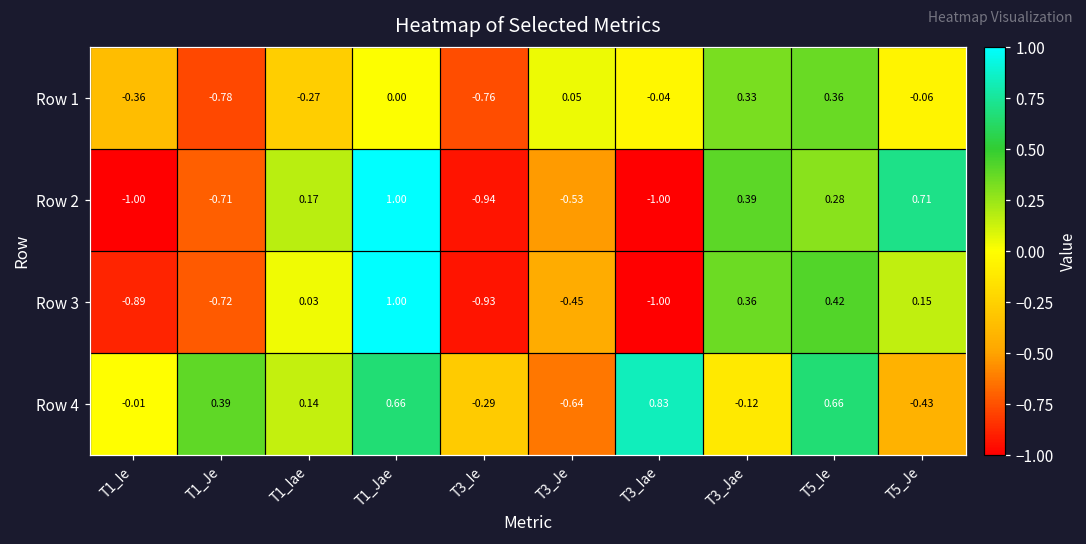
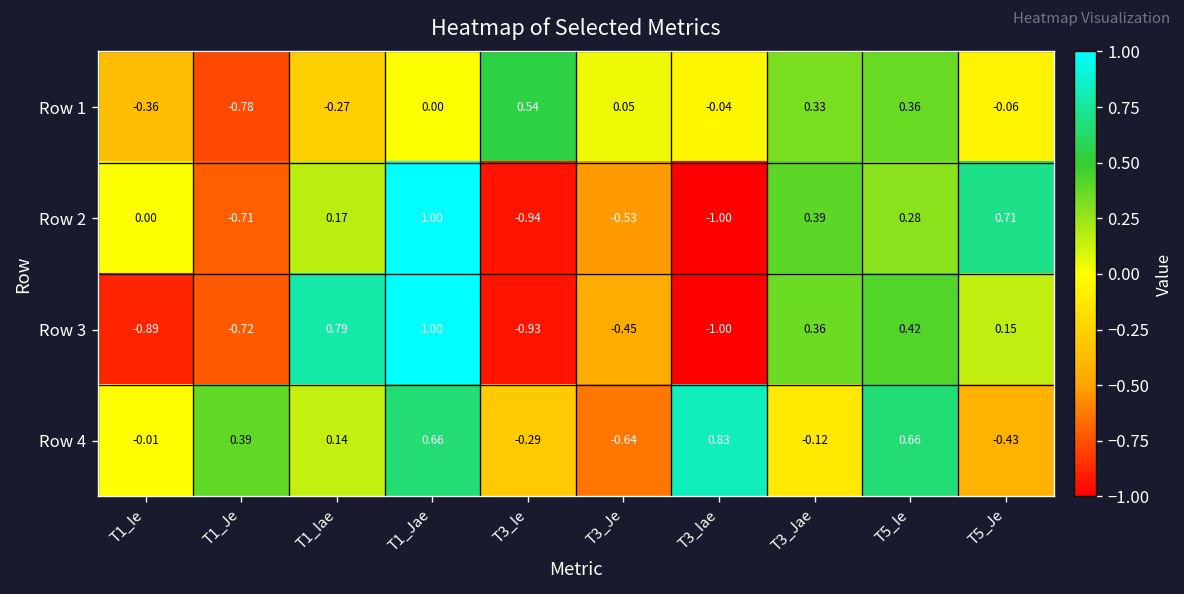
  {
    "Row 1": {
      "T1_Ie": -0.36,
      "T1_Je": -0.78,
      "T1_Iae": -0.27,
      "T1_Jae": 0.00,
-     "T3_Ie": -0.76,
+     "T3_Ie": 0.54,
      "T3_Je": 0.05,
      "T3_Iae": -0.04,
      "T3_Jae": 0.33,
      "T5_Ie": 0.36,
      "T5_Je": -0.06
    },
    "Row 2": {
-     "T1_Ie": -1.00,
+     "T1_Ie": 0.00,
      "T1_Je": -0.71,
      "T1_Iae": 0.17,
      "T1_Jae": 1.00,
      "T3_Ie": -0.94,
      "T3_Je": -0.53,
      "T3_Iae": -1.00,
      "T3_Jae": 0.39,
      "T5_Ie": 0.28,
      "T5_Je": 0.71
    },
    "Row 3": {
      "T1_Ie": -0.89,
      "T1_Je": -0.72,
-     "T1_Iae": 0.03,
+     "T1_Iae": 0.79,
      "T1_Jae": 1.00,
      "T3_Ie": -0.93,
      "T3_Je": -0.45,
      "T3_Iae": -1.00,
      "T3_Jae": 0.36,
      "T5_Ie": 0.42,
      "T5_Je": 0.15
    },
    "Row 4": {
      "T1_Ie": -0.01,
      "T1_Je": 0.39,
      "T1_Iae": 0.14,
      "T1_Jae": 0.66,
      "T3_Ie": -0.29,
      "T3_Je": -0.64,
      "T3_Iae": 0.83,
      "T3_Jae": -0.12,
      "T5_Ie": 0.66,
      "T5_Je": -0.43
    }
  }
